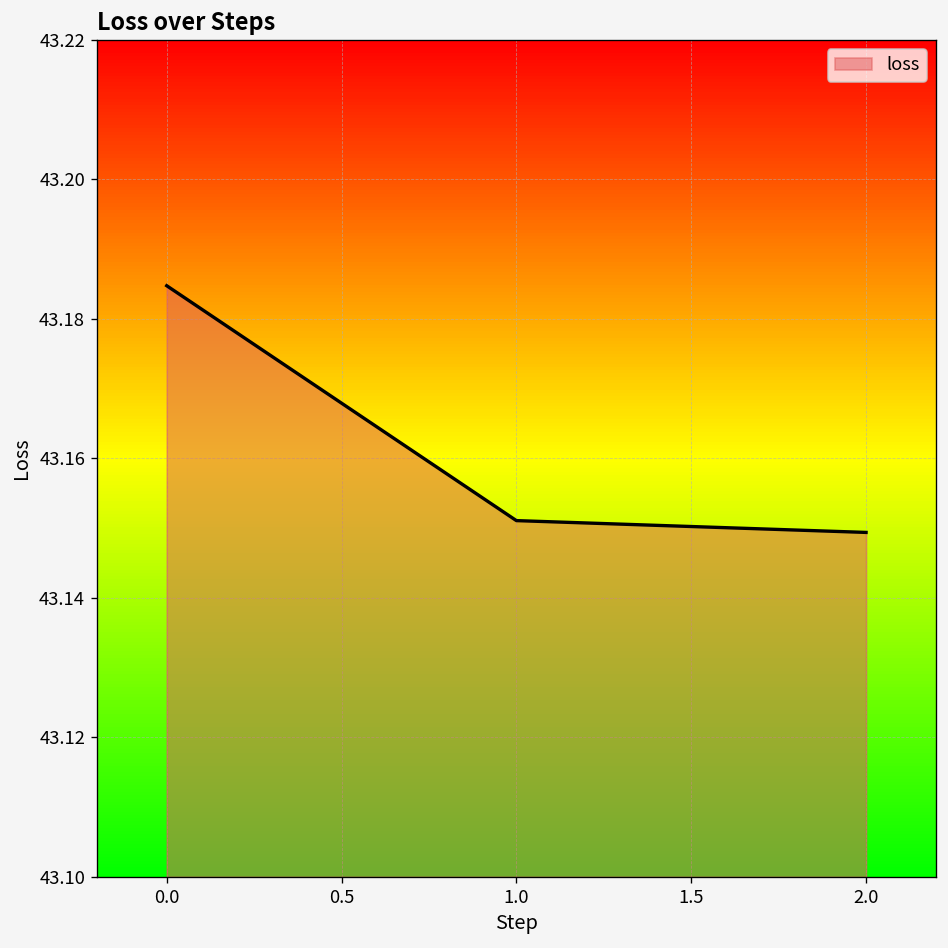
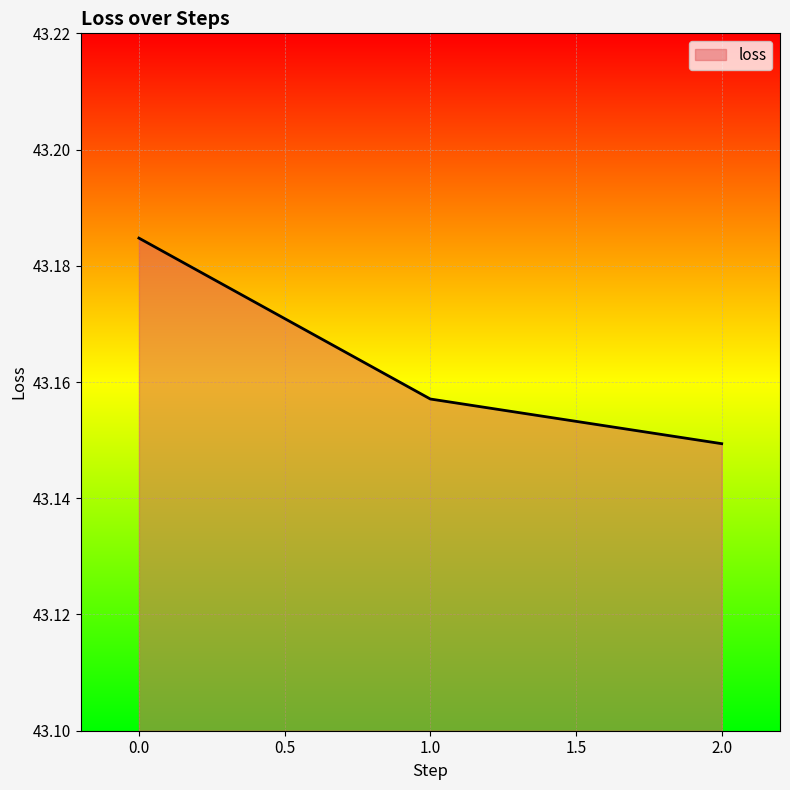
  {
    "0.0": 43.185,
-   "1.0": 43.151,
+   "1.0": 43.157,
    "2.0": 43.149
  }
